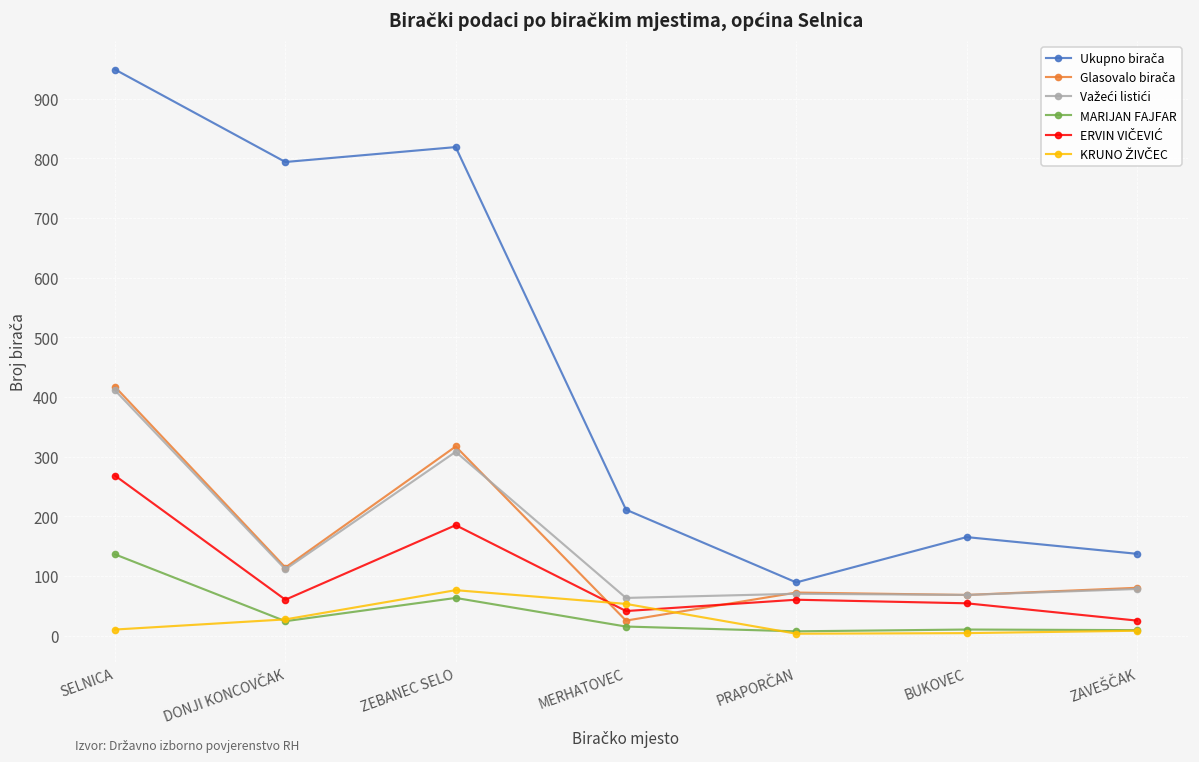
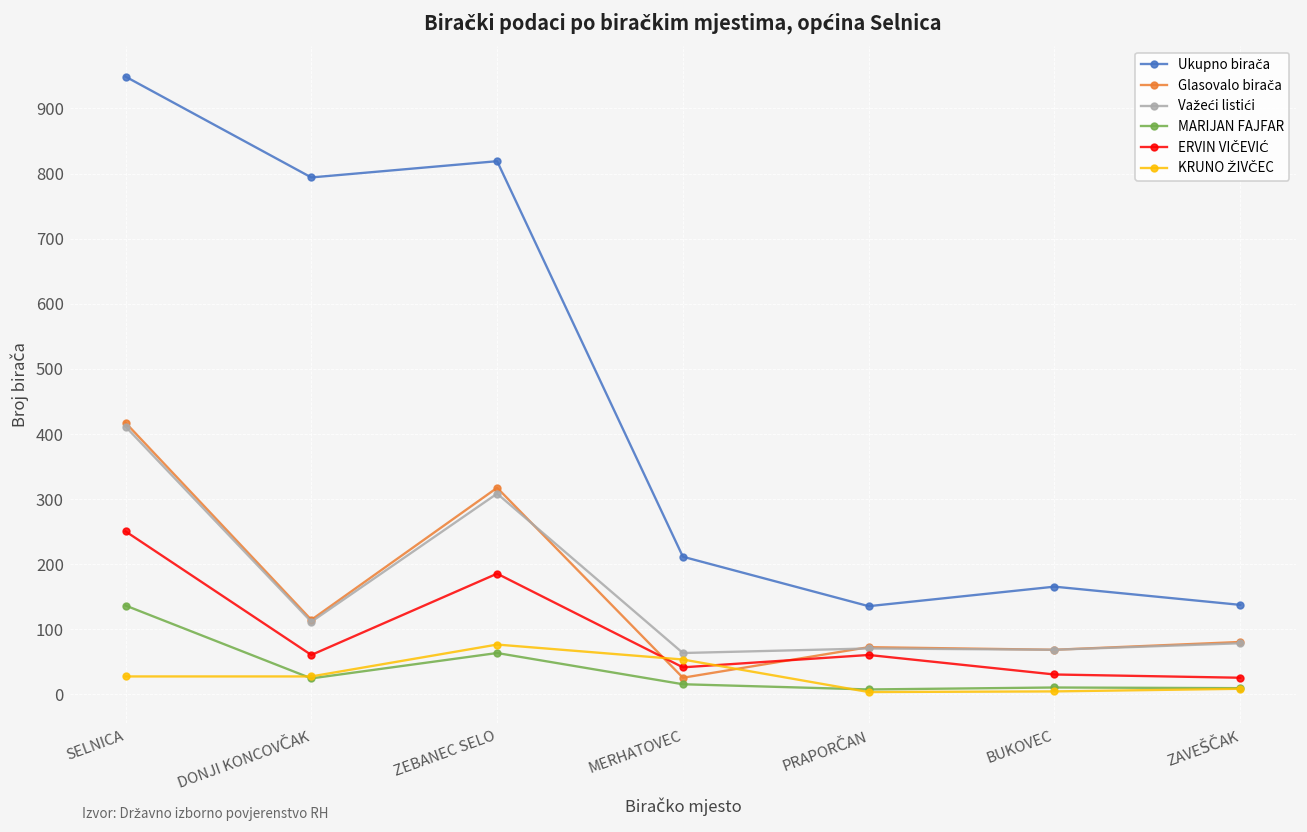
  {
    "Ukupno birača": {
      "SELNICA": 950,
      "DONJI KONCOVČAK": 790,
      "ZEBANEC SELO": 820,
      "MERHATOVEC": 210,
-     "PRAPORČAN": 90,
+     "PRAPORČAN": 140,
      "BUKOVEC": 170,
      "ZAVEŠČAK": 140
    },
    "Glasovalo birača": {
      "SELNICA": 420,
      "ZEBANEC SELO": 320,
      "MERHATOVEC": 30
    },
    "Važeći listići": {
      "SELNICA": 410,
      "ZEBANEC SELO": 310,
      "MERHATOVEC": 60
    },
    "MARIJAN FAJFAR": {
      "SELNICA": 140,
      "ZEBANEC SELO": 60,
      "MERHATOVEC": 20,
      "BUKOVEC": 10
    },
    "ERVIN VIČEVIĆ": {
-     "SELNICA": 270,
+     "SELNICA": 250,
      "DONJI KONCOVČAK": 60,
      "ZEBANEC SELO": 190,
      "MERHATOVEC": 40,
      "PRAPORČAN": 60,
-     "BUKOVEC": 50,
+     "BUKOVEC": 30,
      "ZAVEŠČAK": 30
    },
    "KRUNO ŽIVČEC": {
-     "SELNICA": 10,
+     "SELNICA": 30,
      "ZEBANEC SELO": 80,
      "MERHATOVEC": 50,
      "BUKOVEC": 0
    }
  }
